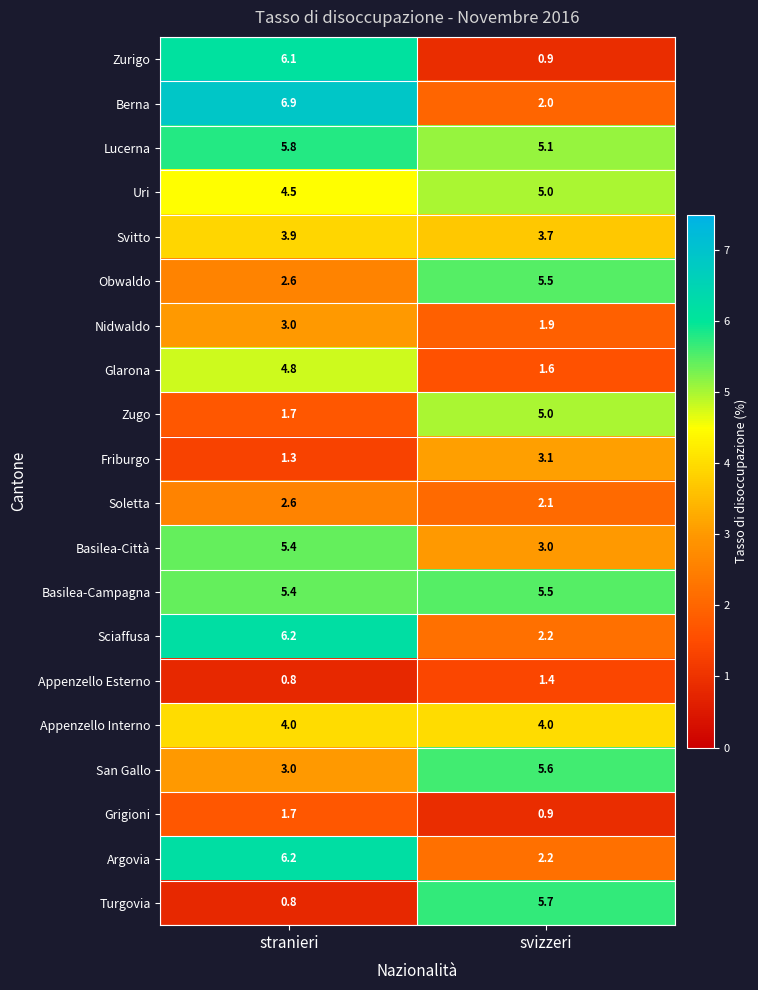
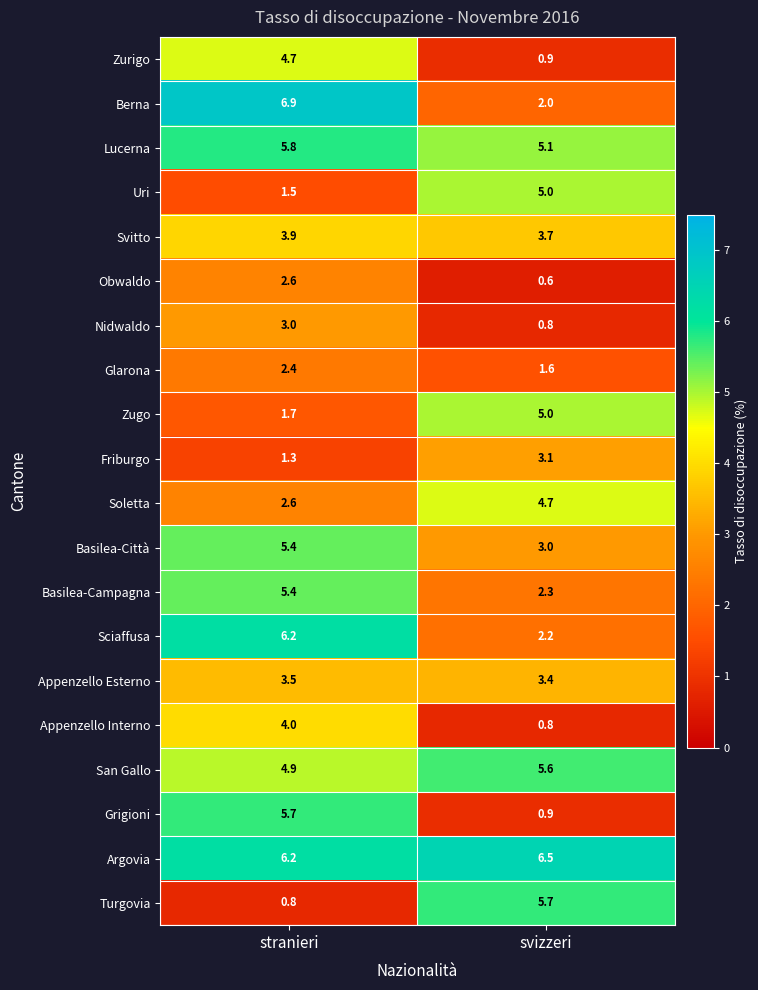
  {
    "Zurigo": {
-     "stranieri": 6.1,
+     "stranieri": 4.7,
      "svizzeri": 0.9
    },
    "Berna": {
      "stranieri": 6.9,
      "svizzeri": 2.0
    },
    "Lucerna": {
      "stranieri": 5.8,
      "svizzeri": 5.1
    },
    "Uri": {
-     "stranieri": 4.5,
+     "stranieri": 1.5,
      "svizzeri": 5.0
    },
    "Svitto": {
      "stranieri": 3.9,
      "svizzeri": 3.7
    },
    "Obwaldo": {
      "stranieri": 2.6,
-     "svizzeri": 5.5
+     "svizzeri": 0.6
    },
    "Nidwaldo": {
      "stranieri": 3.0,
-     "svizzeri": 1.9
+     "svizzeri": 0.8
    },
    "Glarona": {
-     "stranieri": 4.8,
+     "stranieri": 2.4,
      "svizzeri": 1.6
    },
    "Zugo": {
      "stranieri": 1.7,
      "svizzeri": 5.0
    },
    "Friburgo": {
      "stranieri": 1.3,
      "svizzeri": 3.1
    },
    "Soletta": {
      "stranieri": 2.6,
-     "svizzeri": 2.1
+     "svizzeri": 4.7
    },
    "Basilea-Città": {
      "stranieri": 5.4,
      "svizzeri": 3.0
    },
    "Basilea-Campagna": {
      "stranieri": 5.4,
-     "svizzeri": 5.5
+     "svizzeri": 2.3
    },
    "Sciaffusa": {
      "stranieri": 6.2,
      "svizzeri": 2.2
    },
    "Appenzello Esterno": {
-     "stranieri": 0.8,
-     "svizzeri": 1.4
+     "stranieri": 3.5,
+     "svizzeri": 3.4
    },
    "Appenzello Interno": {
      "stranieri": 4.0,
-     "svizzeri": 4.0
+     "svizzeri": 0.8
    },
    "San Gallo": {
-     "stranieri": 3.0,
+     "stranieri": 4.9,
      "svizzeri": 5.6
    },
    "Grigioni": {
-     "stranieri": 1.7,
+     "stranieri": 5.7,
      "svizzeri": 0.9
    },
    "Argovia": {
      "stranieri": 6.2,
-     "svizzeri": 2.2
+     "svizzeri": 6.5
    },
    "Turgovia": {
      "stranieri": 0.8,
      "svizzeri": 5.7
    }
  }
